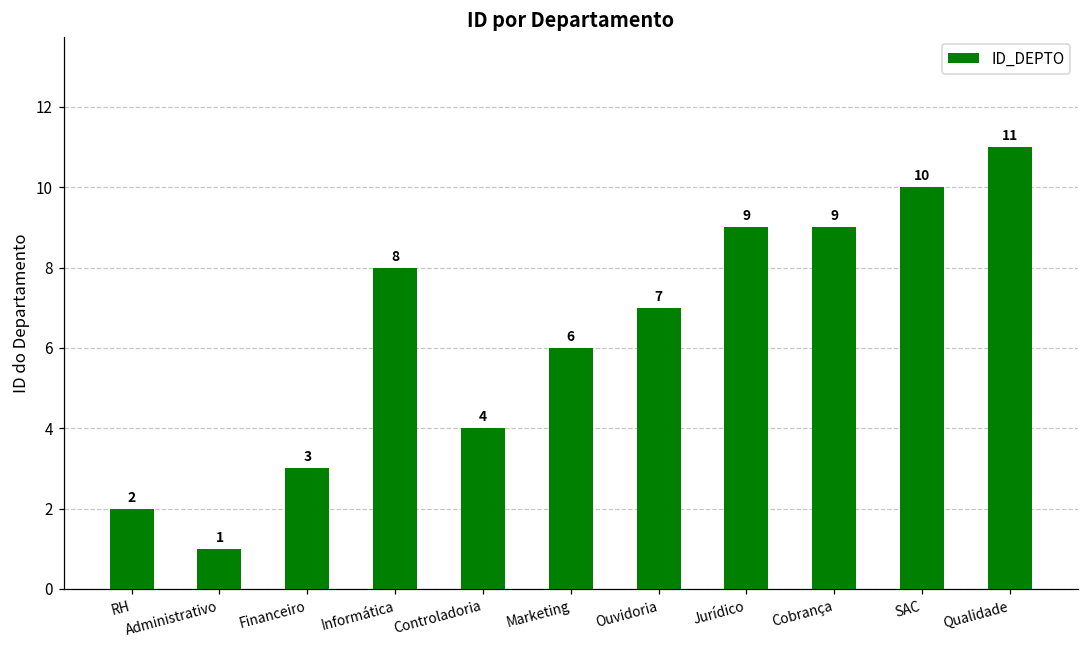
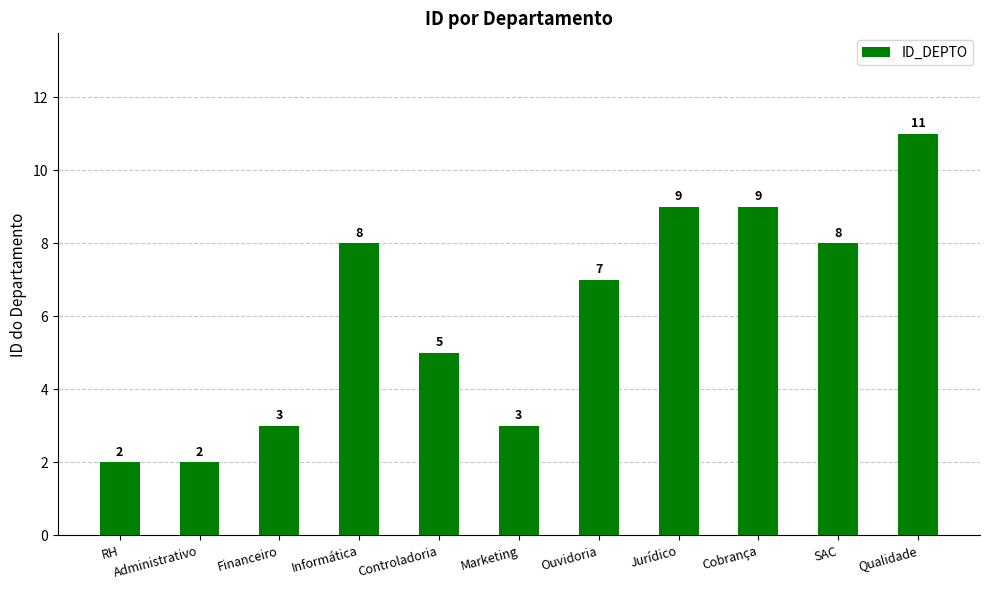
  {
    "RH": 2,
-   "Administrativo": 1,
+   "Administrativo": 2,
    "Financeiro": 3,
    "Informática": 8,
-   "Controladoria": 4,
-   "Marketing": 6,
+   "Controladoria": 5,
+   "Marketing": 3,
    "Ouvidoria": 7,
    "Jurídico": 9,
    "Cobrança": 9,
-   "SAC": 10,
+   "SAC": 8,
    "Qualidade": 11
  }
